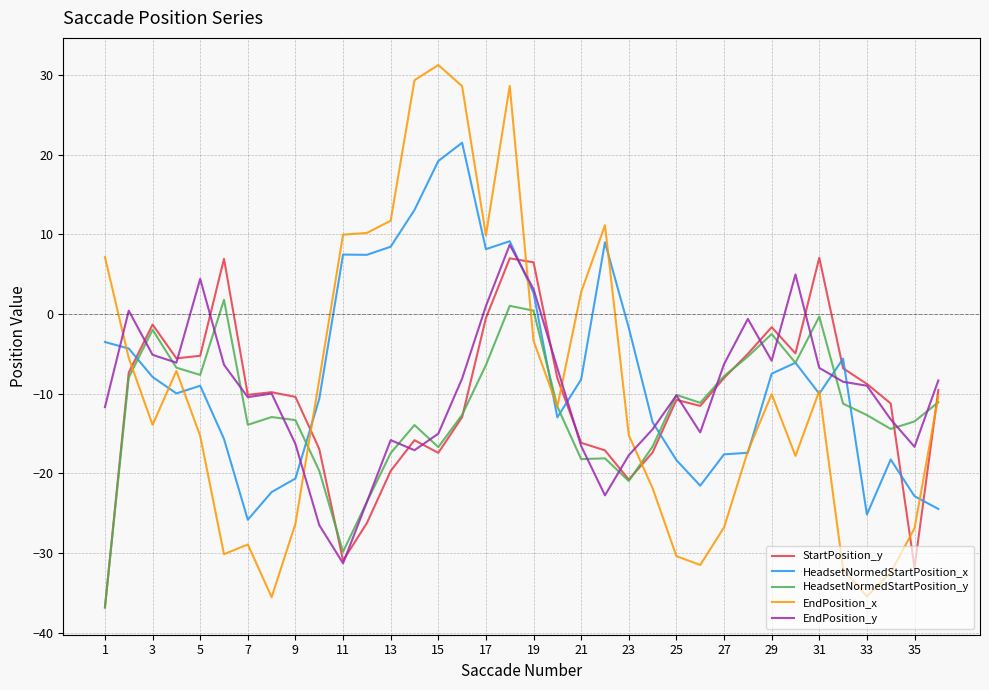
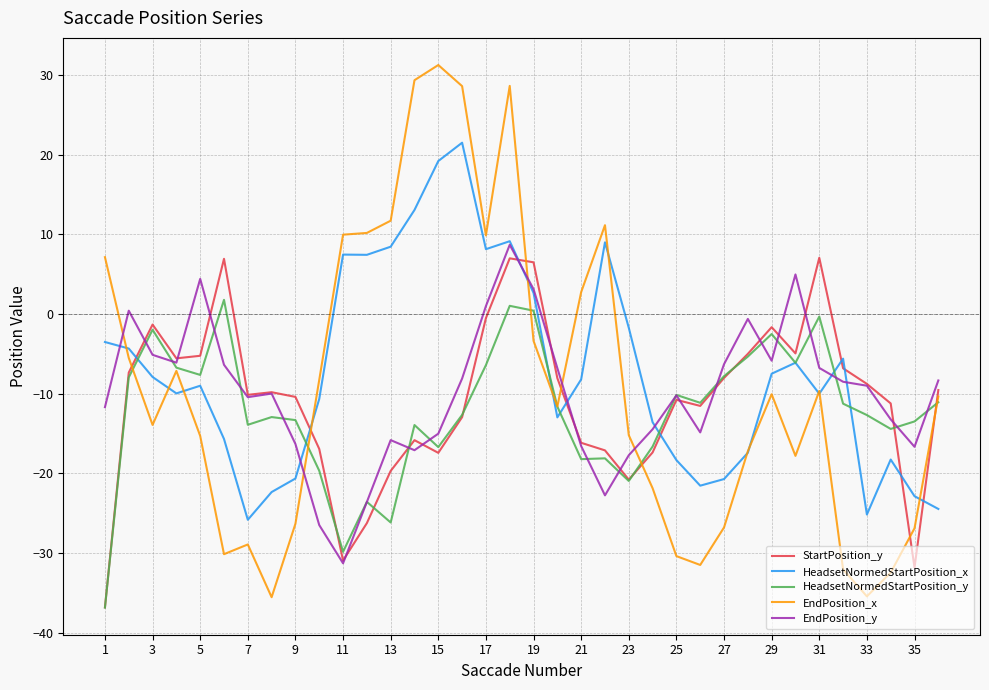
  {
    "StartPosition_y": {
      "3": -1,
      "5": -5,
      "9": -10,
      "11": -31,
      "13": -20,
      "15": -17,
      "17": -1,
      "19": 7,
      "21": -16,
      "25": -11,
      "29": -2,
      "31": 7
    },
    "HeadsetNormedStartPosition_x": {
      "1": -4,
      "3": -8,
      "5": -9,
      "7": -26,
      "9": -21,
      "11": 7,
      "13": 8,
      "15": 19,
      "17": 8,
      "19": 3,
      "21": -8,
      "23": -2,
      "25": -18,
-     "27": -18,
+     "27": -21,
      "29": -7,
      "31": -10,
      "33": -25,
      "35": -23
    },
    "HeadsetNormedStartPosition_y": {
      "3": -2,
      "5": -8,
      "7": -14,
      "9": -13,
      "11": -30,
-     "13": -17,
+     "13": -26,
      "15": -17,
      "17": -6,
      "19": 0,
      "21": -18,
      "29": -3,
      "31": 0,
      "33": -13,
      "35": -13
    },
    "EndPosition_x": {
      "1": 7,
      "3": -14,
      "5": -15,
      "7": -29,
      "9": -26,
      "11": 10,
      "13": 12,
      "15": 31,
      "17": 10,
      "19": -3,
      "21": 3,
      "23": -15,
      "25": -30,
      "27": -27,
      "29": -10,
      "31": -10,
      "35": -27
    },
    "EndPosition_y": {
      "1": -12,
      "3": -5,
      "5": 4,
      "9": -16,
      "11": -31,
      "13": -16,
      "15": -15,
      "17": 1,
      "19": 3,
      "21": -17,
      "23": -18,
      "27": -6,
      "29": -6,
      "31": -7,
      "35": -17
    }
  }
